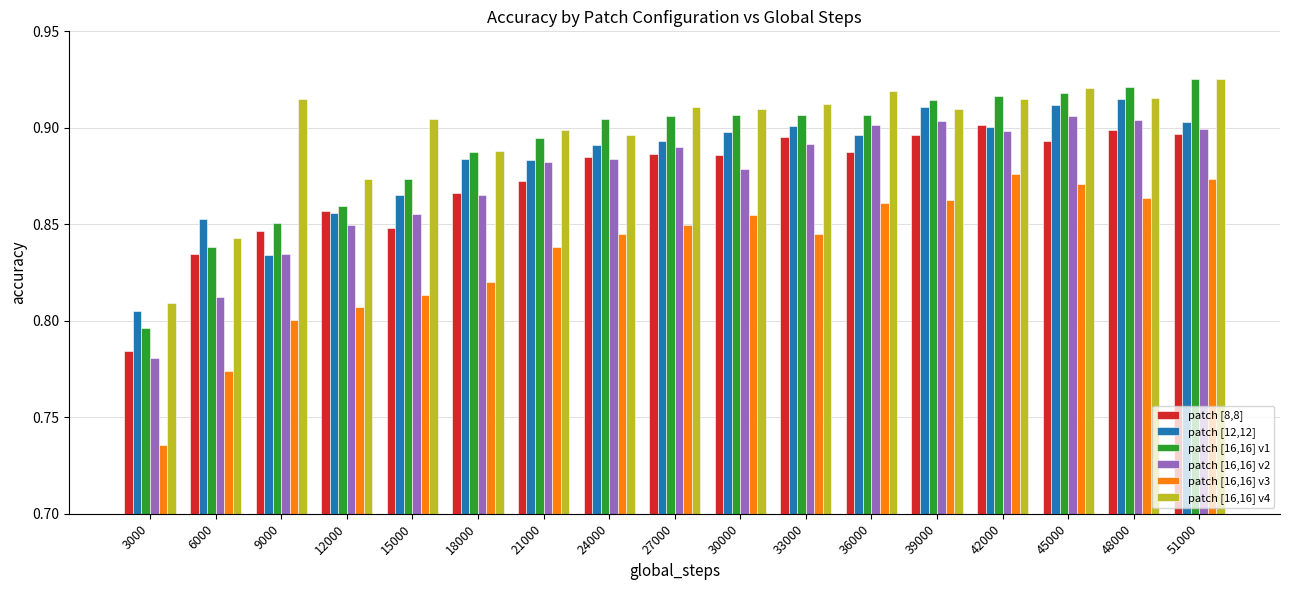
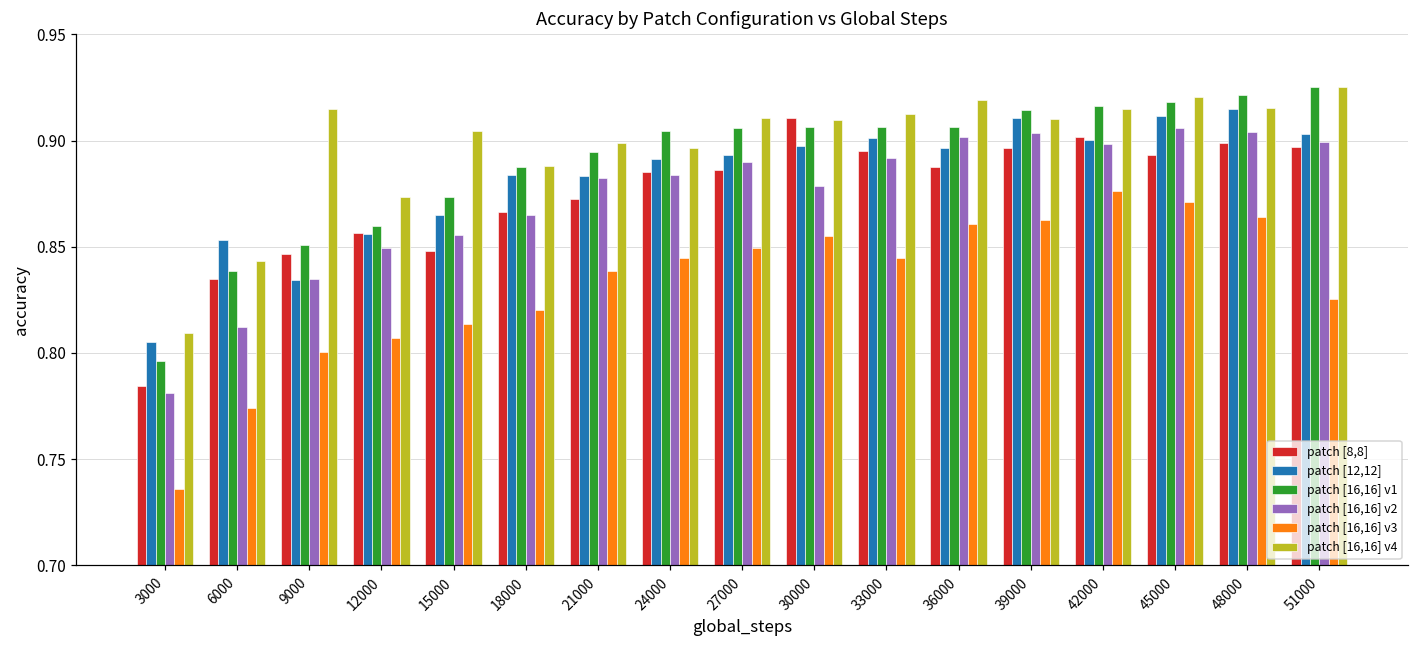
  {
    "patch [8,8]": {
      "3000": 0.784,
      "6000": 0.835,
      "9000": 0.847,
      "12000": 0.857,
      "15000": 0.848,
      "18000": 0.866,
      "21000": 0.873,
      "24000": 0.885,
      "27000": 0.886,
-     "30000": 0.886,
+     "30000": 0.911,
      "33000": 0.895,
      "36000": 0.888,
      "39000": 0.896,
      "42000": 0.902,
      "45000": 0.893,
      "48000": 0.899,
      "51000": 0.897
    },
    "patch [12,12]": {
      "3000": 0.805,
      "6000": 0.853,
      "9000": 0.834,
      "12000": 0.856,
      "15000": 0.865,
      "18000": 0.884,
      "21000": 0.883,
      "24000": 0.891,
      "27000": 0.893,
      "30000": 0.898,
      "33000": 0.901,
      "36000": 0.896,
      "39000": 0.911,
      "42000": 0.901,
      "45000": 0.912,
      "48000": 0.915,
      "51000": 0.903
    },
    "patch [16,16] v1": {
      "3000": 0.796,
      "6000": 0.838,
      "9000": 0.851,
      "12000": 0.860,
      "15000": 0.873,
      "18000": 0.888,
      "21000": 0.895,
      "24000": 0.905,
      "27000": 0.906,
      "30000": 0.907,
      "33000": 0.907,
      "36000": 0.907,
      "39000": 0.914,
      "42000": 0.917,
      "45000": 0.918,
      "48000": 0.921,
      "51000": 0.925
    },
    "patch [16,16] v2": {
      "3000": 0.781,
      "6000": 0.812,
      "9000": 0.835,
      "12000": 0.850,
      "15000": 0.856,
      "18000": 0.865,
      "21000": 0.883,
      "24000": 0.884,
      "27000": 0.890,
      "30000": 0.879,
      "33000": 0.892,
      "36000": 0.902,
      "39000": 0.904,
      "42000": 0.898,
      "45000": 0.906,
      "48000": 0.904,
      "51000": 0.899
    },
    "patch [16,16] v3": {
      "3000": 0.736,
      "6000": 0.774,
      "9000": 0.801,
      "12000": 0.807,
      "15000": 0.814,
      "18000": 0.820,
      "21000": 0.838,
      "24000": 0.845,
      "27000": 0.850,
      "30000": 0.855,
      "33000": 0.845,
      "36000": 0.861,
      "39000": 0.863,
      "42000": 0.876,
      "45000": 0.871,
      "48000": 0.864,
-     "51000": 0.873
+     "51000": 0.826
    },
    "patch [16,16] v4": {
      "3000": 0.809,
      "6000": 0.843,
      "9000": 0.915,
      "12000": 0.873,
      "15000": 0.904,
      "18000": 0.888,
      "21000": 0.899,
      "24000": 0.896,
      "27000": 0.911,
      "30000": 0.910,
      "33000": 0.912,
      "36000": 0.919,
      "39000": 0.910,
      "42000": 0.915,
      "45000": 0.921,
      "48000": 0.915,
      "51000": 0.925
    }
  }
